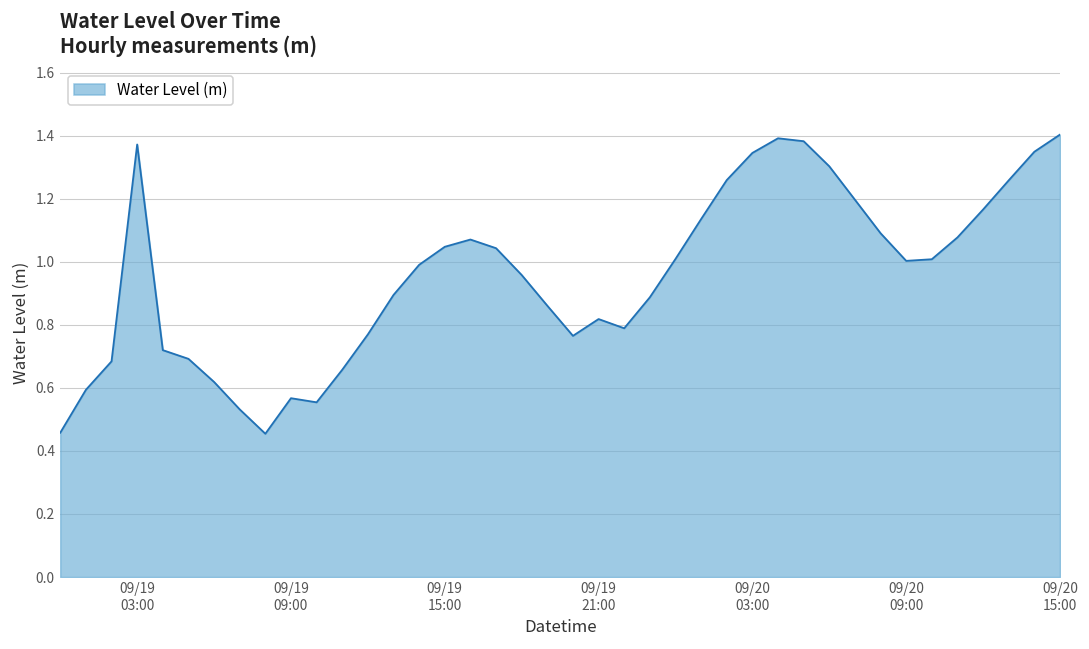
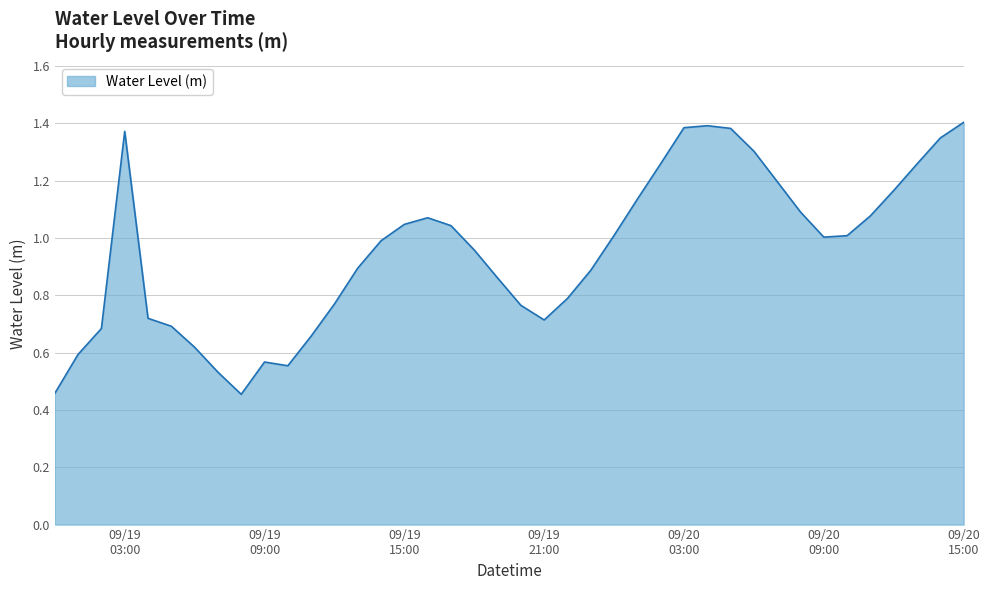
  {
    "09/19 03:00": 1.37,
    "09/19 09:00": 0.57,
    "09/19 15:00": 1.05,
-   "09/19 21:00": 0.82,
-   "09/20 03:00": 1.35,
+   "09/19 21:00": 0.71,
+   "09/20 03:00": 1.38,
    "09/20 09:00": 1.00,
    "09/20 15:00": 1.40
  }
